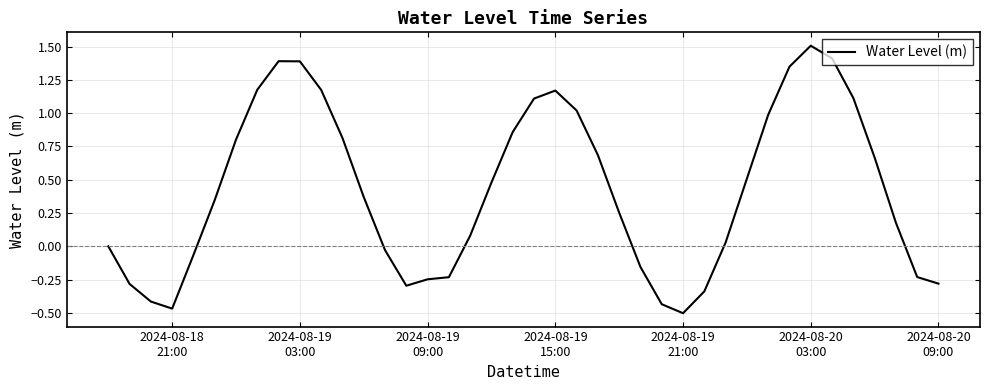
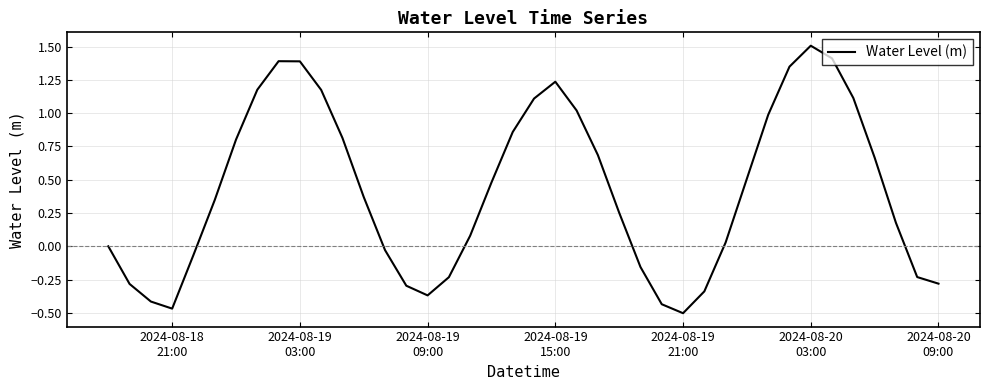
  {
    "2024-08-18 21:00": -0.47,
    "2024-08-19 03:00": 1.39,
-   "2024-08-19 09:00": -0.25,
-   "2024-08-19 15:00": 1.17,
+   "2024-08-19 09:00": -0.37,
+   "2024-08-19 15:00": 1.24,
    "2024-08-19 21:00": -0.50,
    "2024-08-20 03:00": 1.51,
    "2024-08-20 09:00": -0.28
  }
